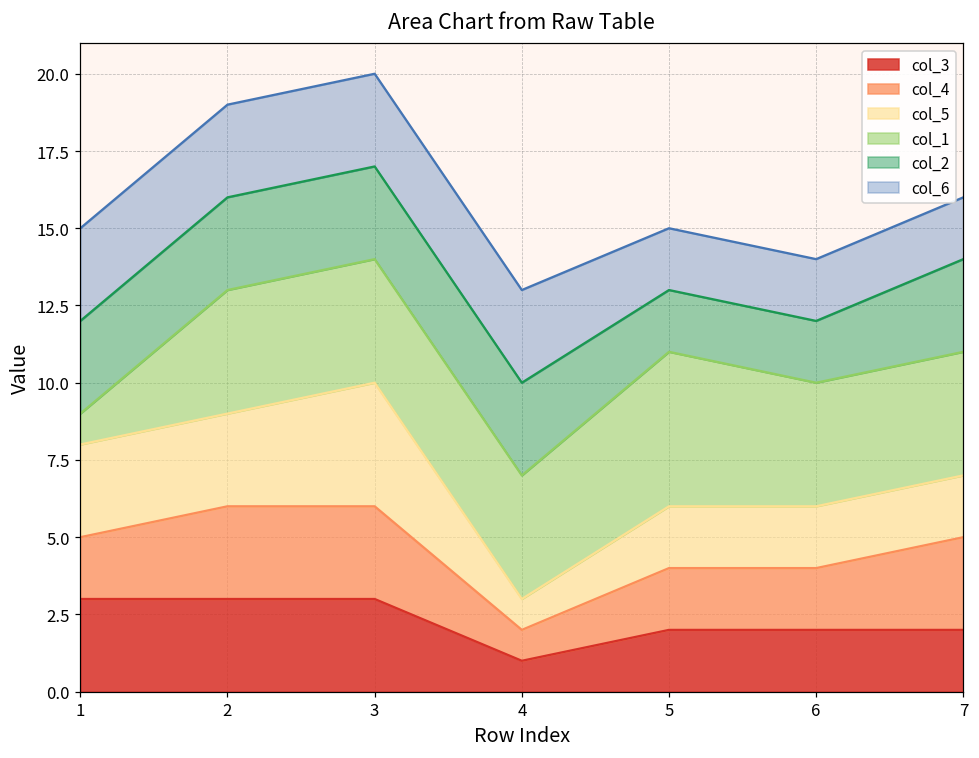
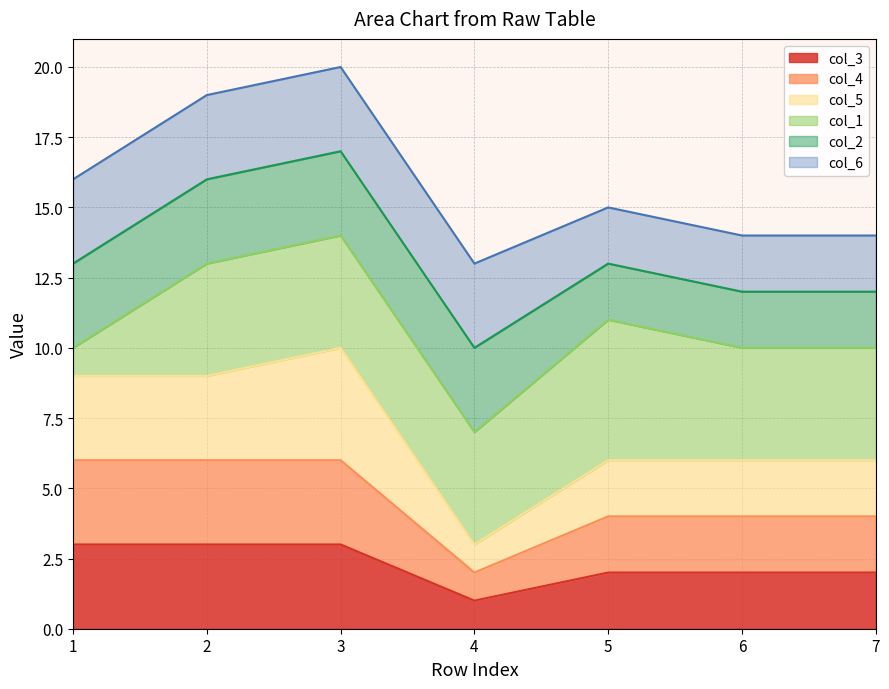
  {
    "col_3": {
      "1": 3,
      "2": 3,
      "3": 3,
      "4": 1,
      "5": 2,
      "6": 2,
      "7": 2
    },
    "col_4": {
-     "1": 2,
+     "1": 3,
      "2": 6,
      "3": 6,
      "4": 2,
      "5": 4,
      "6": 4,
-     "7": 3
+     "7": 2
    },
    "col_5": {
      "1": 3,
      "2": 3,
      "3": 4,
      "4": 1,
      "5": 2,
      "6": 2,
      "7": 2
    },
    "col_1": {
      "1": 1,
      "2": 4,
      "3": 4,
      "4": 4,
      "5": 5,
      "6": 4,
      "7": 4
    },
    "col_2": {
      "1": 3,
      "2": 3,
      "3": 3,
      "4": 3,
      "5": 2,
      "6": 2,
-     "7": 3
+     "7": 2
    },
    "col_6": {
      "1": 3,
      "2": 3,
      "3": 3,
      "4": 3,
      "5": 2,
      "6": 2,
      "7": 2
    }
  }
